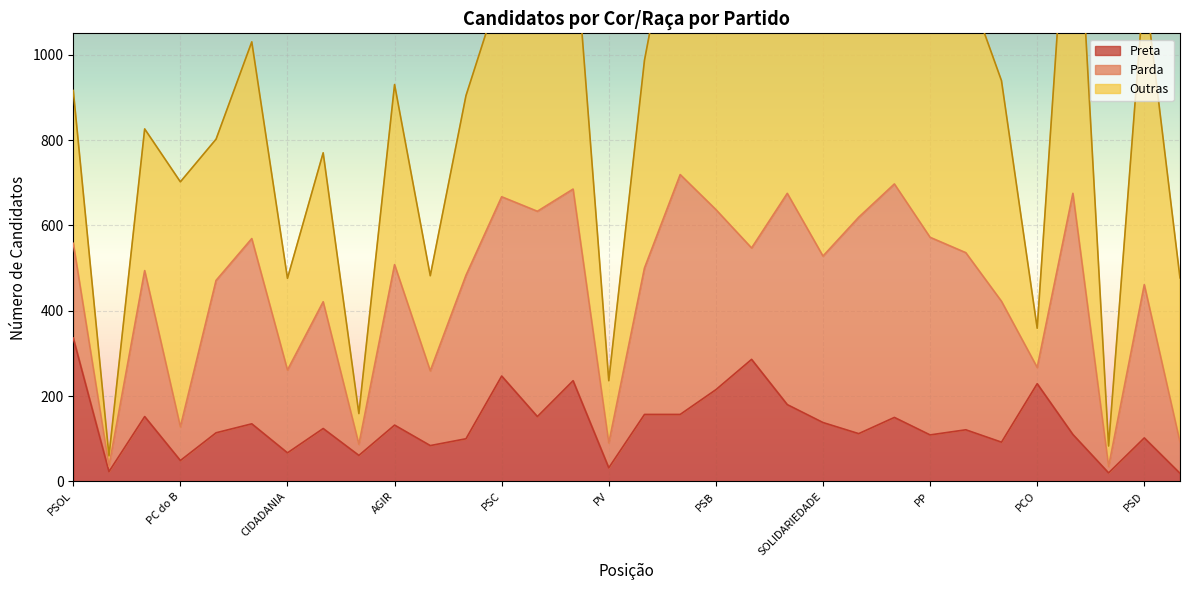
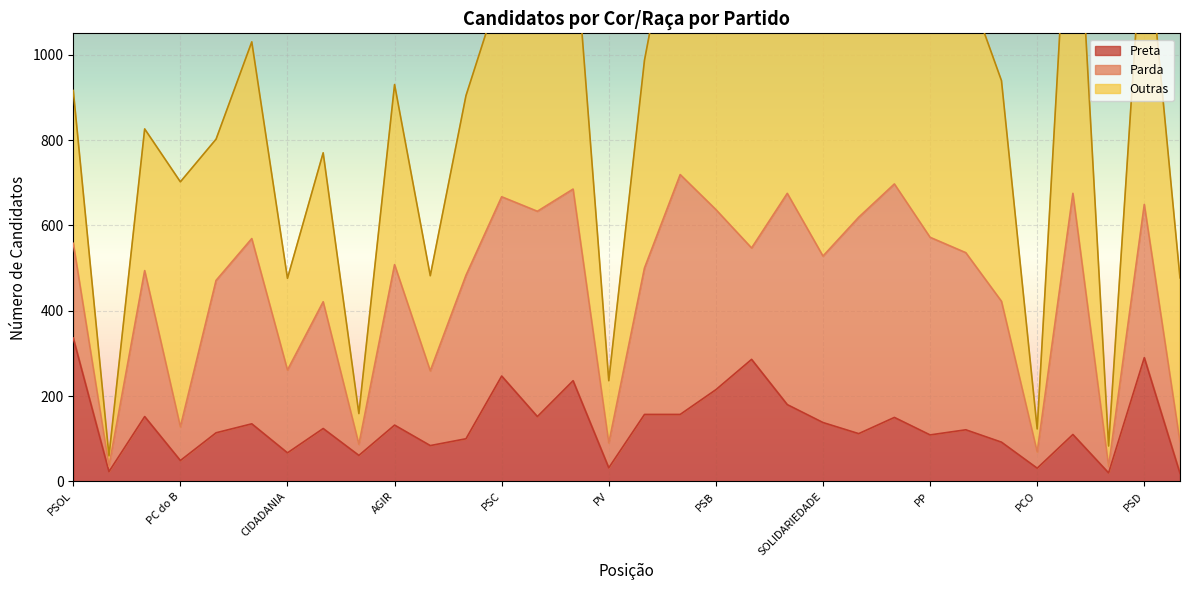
  {
    "Preta": {
      "PSOL": 340,
      "PC do B": 50,
      "CIDADANIA": 70,
      "AGIR": 130,
      "PSC": 250,
      "PV": 30,
      "PSB": 220,
      "SOLIDARIEDADE": 140,
      "PP": 110,
-     "PCO": 230,
-     "PSD": 100
+     "PCO": 30,
+     "PSD": 290
    },
    "Parda": {
      "PSOL": 220,
      "PC do B": 80,
      "CIDADANIA": 190,
      "AGIR": 380,
      "PSC": 420,
      "PV": 60,
      "PSB": 420,
      "SOLIDARIEDADE": 390,
      "PP": 460,
      "PCO": 40,
      "PSD": 360
    },
    "Outras": {
      "PSOL": 360,
      "PC do B": 570,
      "CIDADANIA": 220,
      "AGIR": 420,
      "PV": 150,
-     "PCO": 90
+     "PCO": 50
    }
  }
